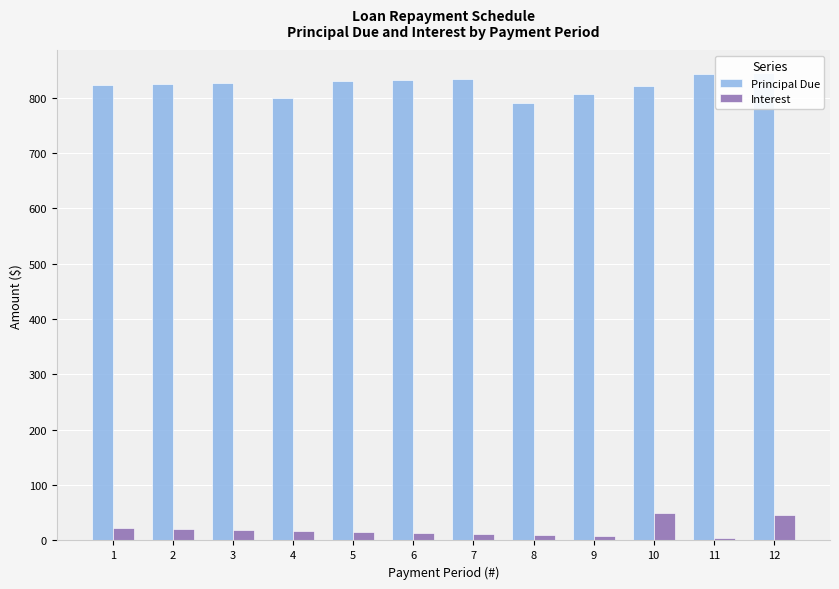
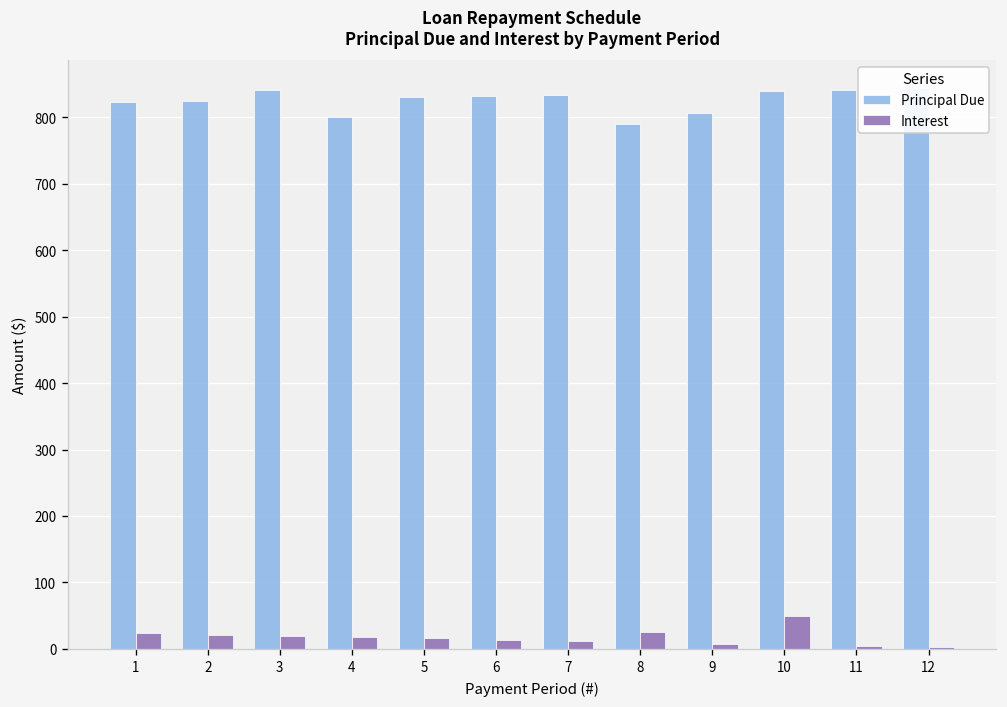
  {
    "Principal Due": {
      "1": 820,
      "2": 820,
-     "3": 830,
+     "3": 840,
      "4": 800,
      "5": 830,
      "6": 830,
      "7": 830,
      "8": 790,
      "9": 810,
-     "10": 820,
+     "10": 840,
      "11": 840
    },
    "Interest": {
      "1": 20,
      "2": 20,
      "3": 20,
      "4": 20,
      "5": 20,
      "6": 10,
      "7": 10,
-     "8": 10,
+     "8": 30,
      "9": 10,
      "10": 50,
-     "12": 50
+     "12": 0
    }
  }
